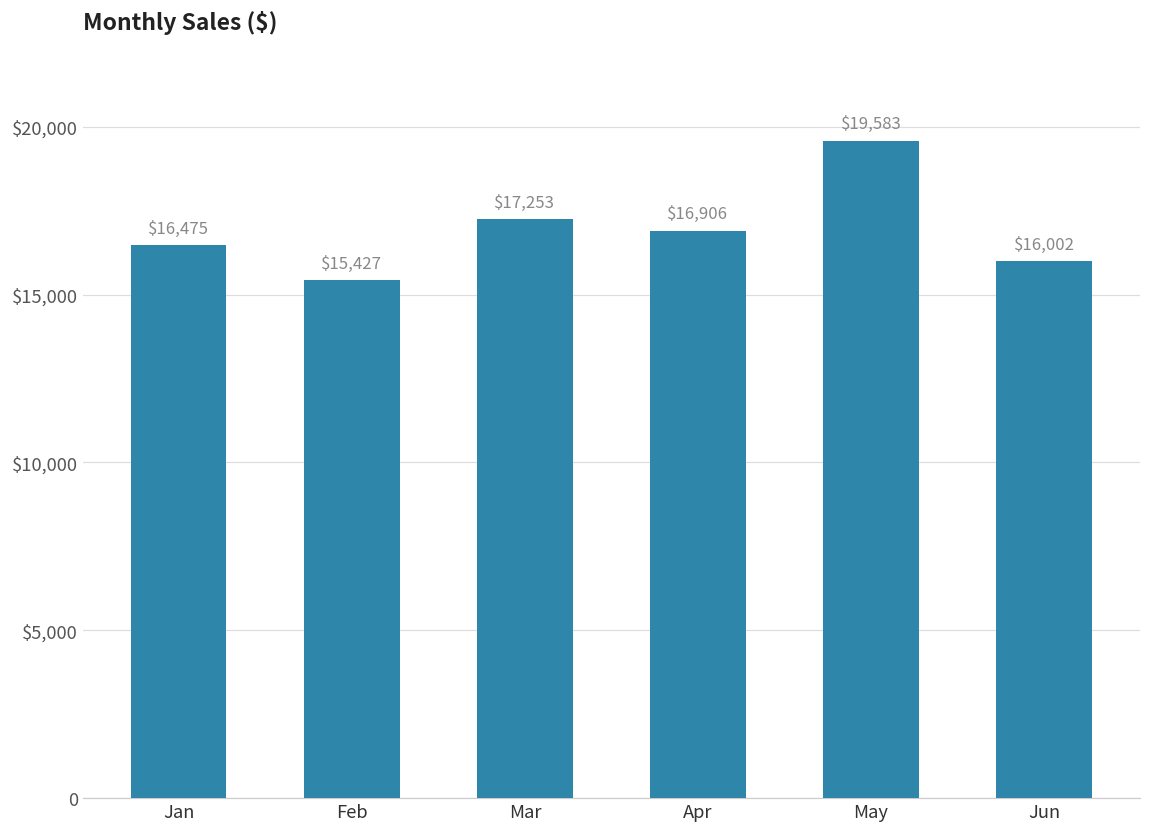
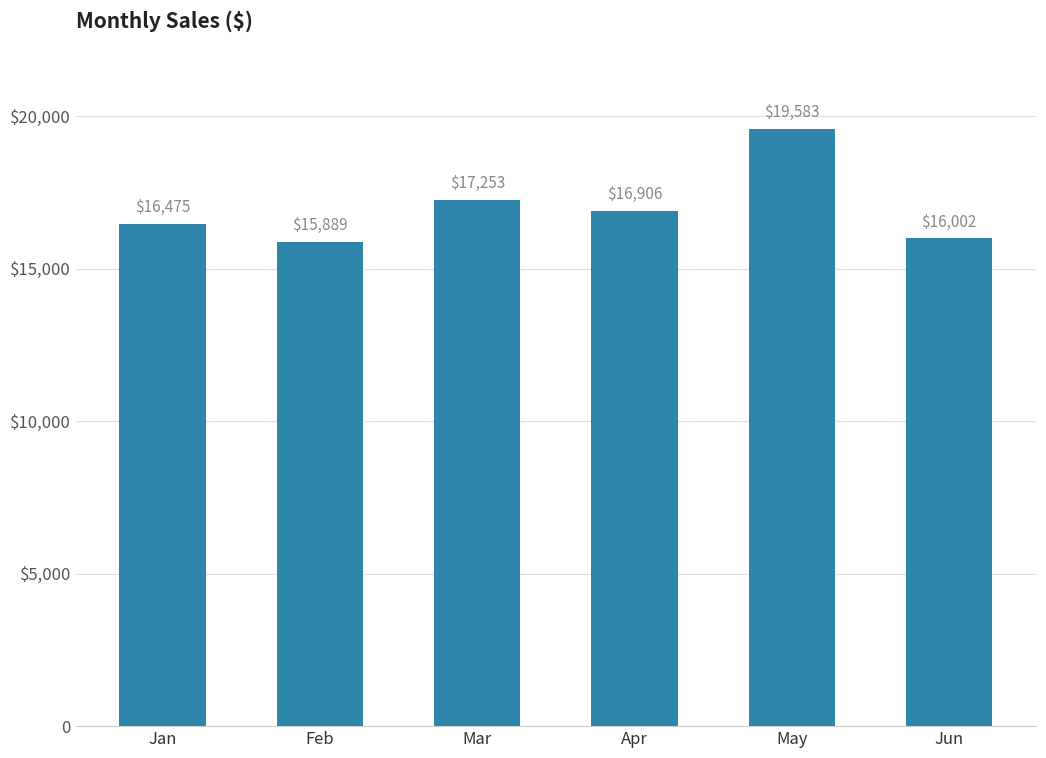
  {
    "Jan": "$16,475",
-   "Feb": "$15,427",
+   "Feb": "$15,889",
    "Mar": "$17,253",
    "Apr": "$16,906",
    "May": "$19,583",
    "Jun": "$16,002"
  }
